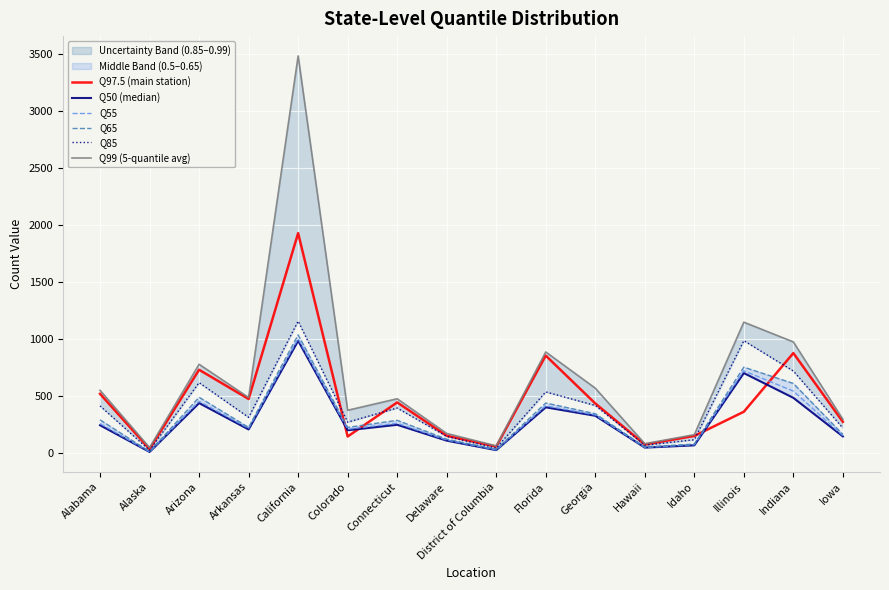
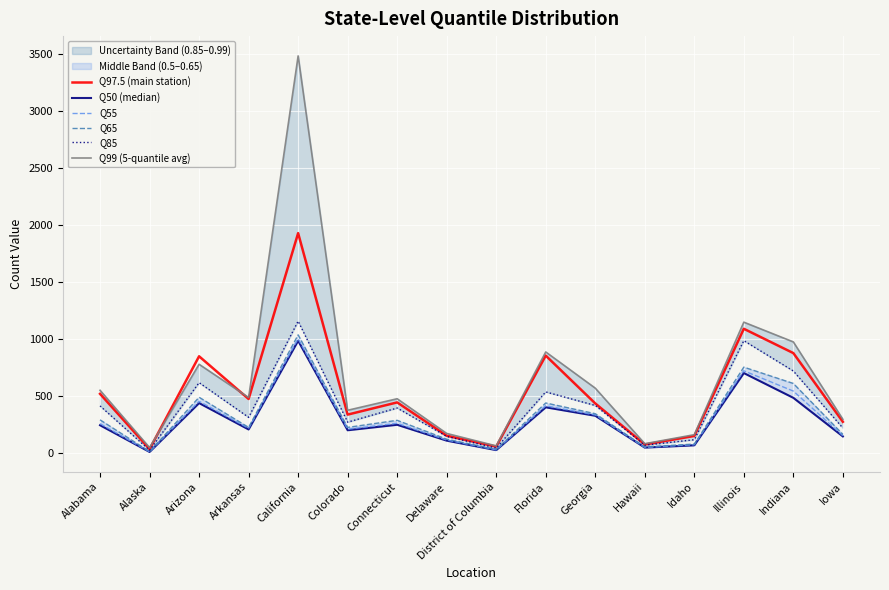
  {
    "Q97.5 (main station)": {
      "Alabama": 520,
-     "Arizona": 730,
+     "Arizona": 850,
      "California": 1930,
-     "Colorado": 150,
+     "Colorado": 340,
      "Connecticut": 450,
      "Florida": 860,
-     "Illinois": 370,
+     "Illinois": 1090,
      "Indiana": 880
    }
  }
